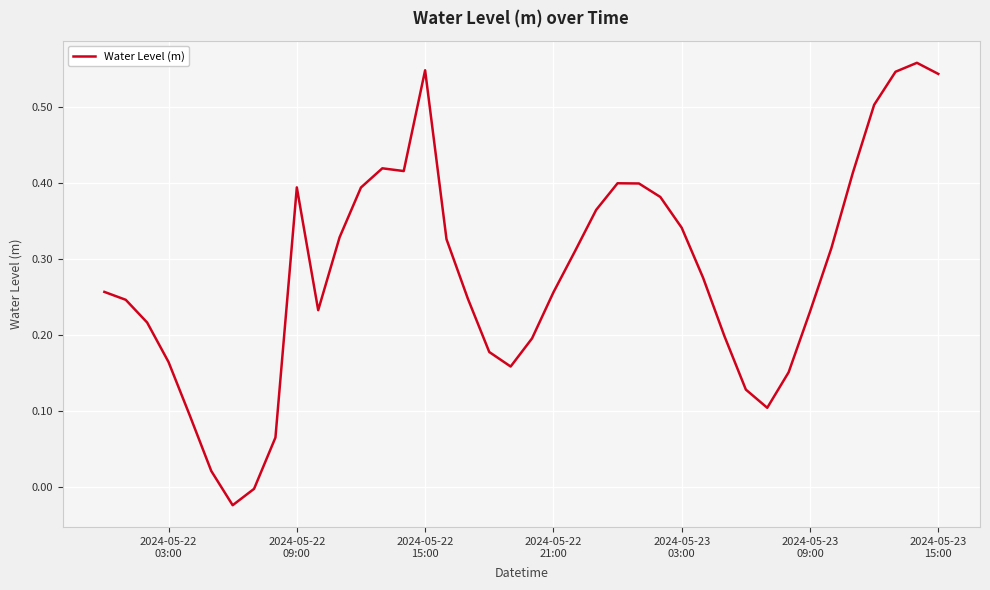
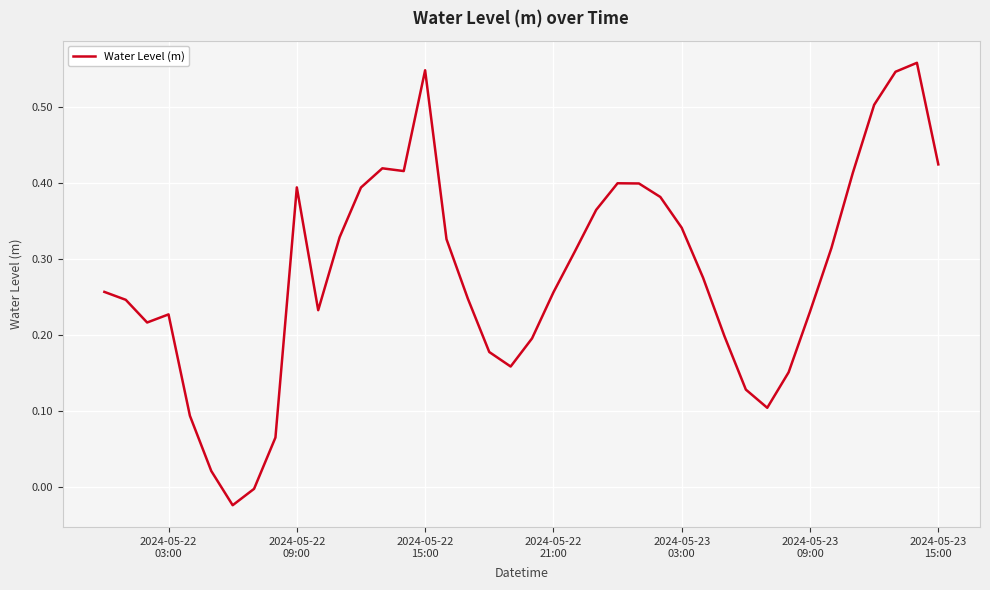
  {
-   "2024-05-22 03:00": 0.16,
+   "2024-05-22 03:00": 0.23,
    "2024-05-22 09:00": 0.39,
    "2024-05-22 15:00": 0.55,
    "2024-05-22 21:00": 0.26,
    "2024-05-23 03:00": 0.34,
    "2024-05-23 09:00": 0.23,
-   "2024-05-23 15:00": 0.54
+   "2024-05-23 15:00": 0.42
  }
